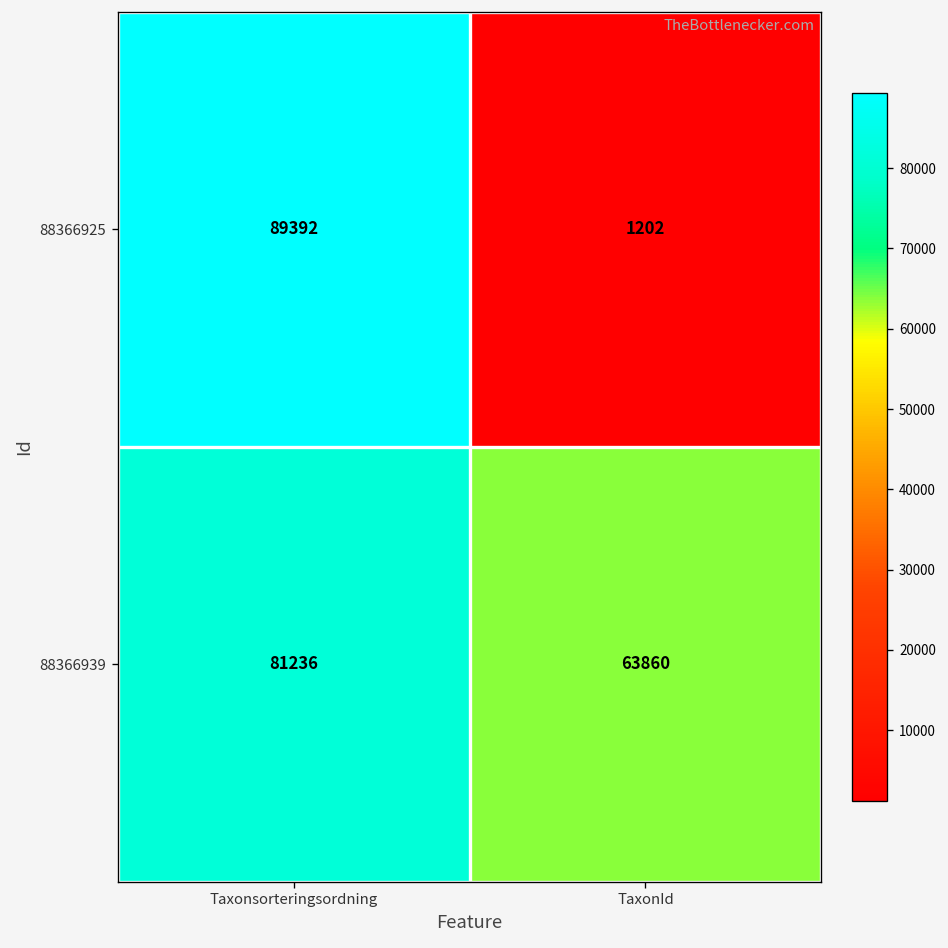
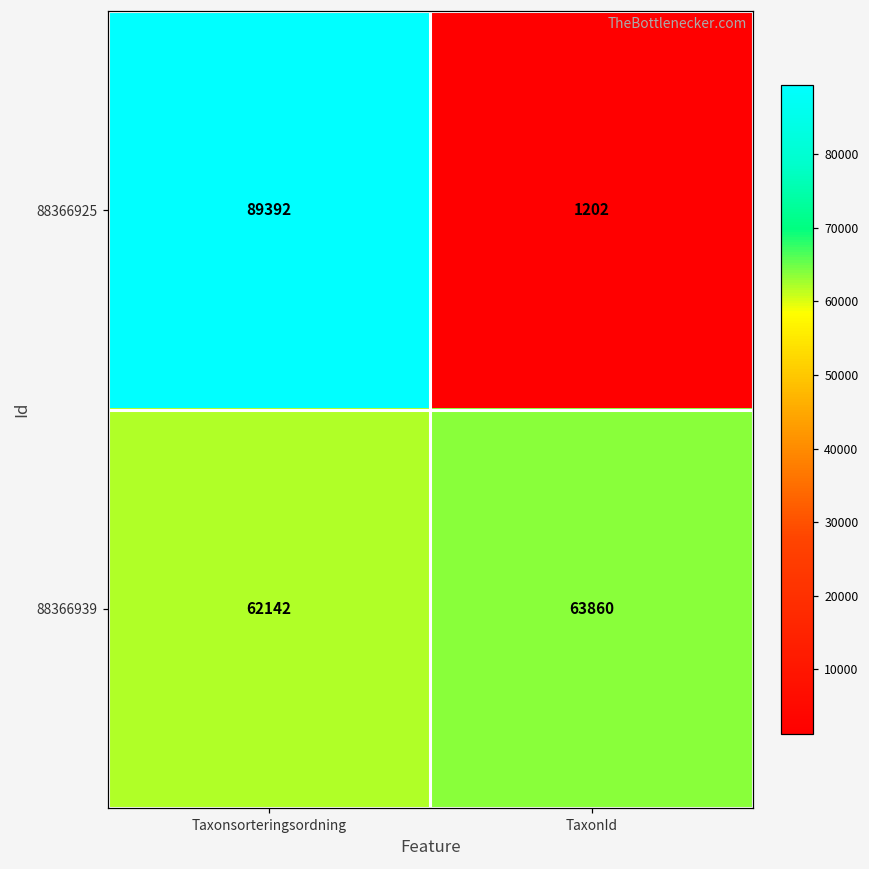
  {
    "88366925": {
      "Taxonsorteringsordning": 89392
    },
    "88366939": {
-     "Taxonsorteringsordning": 81236,
+     "Taxonsorteringsordning": 62142,
      "TaxonId": 63860
    }
  }
